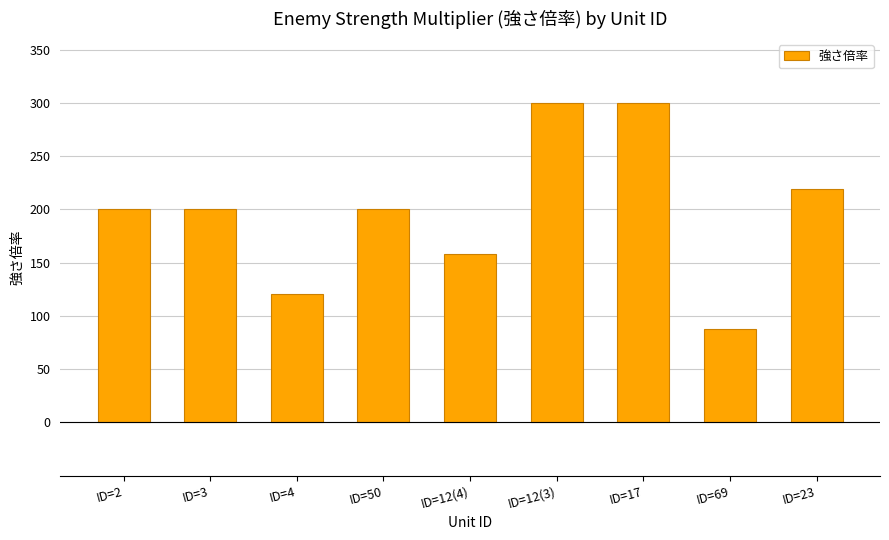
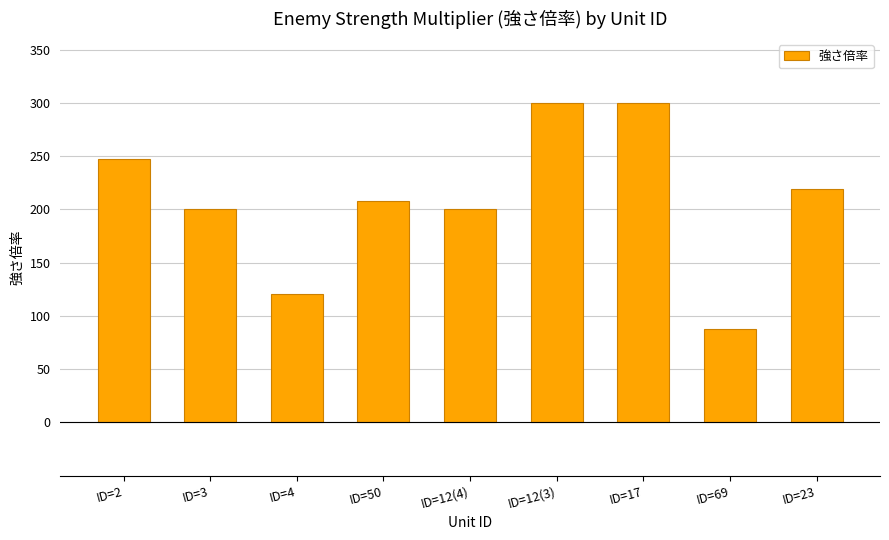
  {
-   "ID=2": 200,
+   "ID=2": 247,
    "ID=3": 200,
    "ID=4": 120,
-   "ID=50": 200,
-   "ID=12(4)": 158,
+   "ID=50": 208,
+   "ID=12(4)": 200,
    "ID=12(3)": 300,
    "ID=17": 300,
    "ID=69": 88,
    "ID=23": 219
  }
